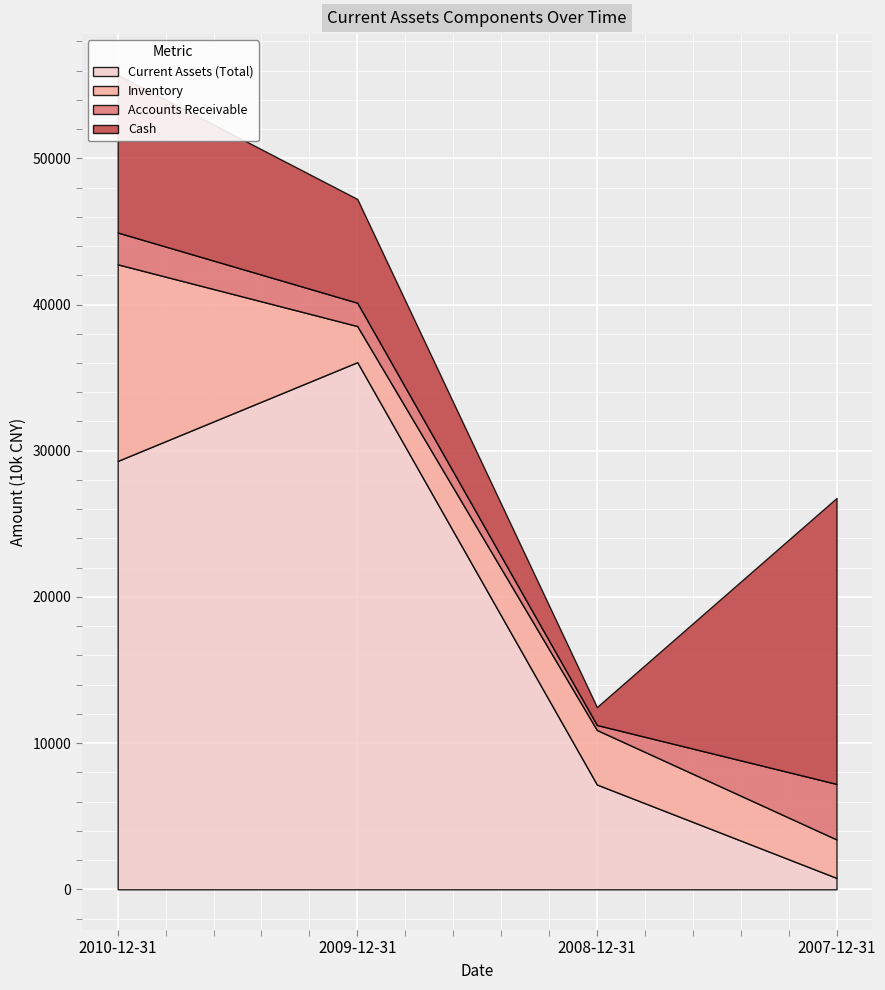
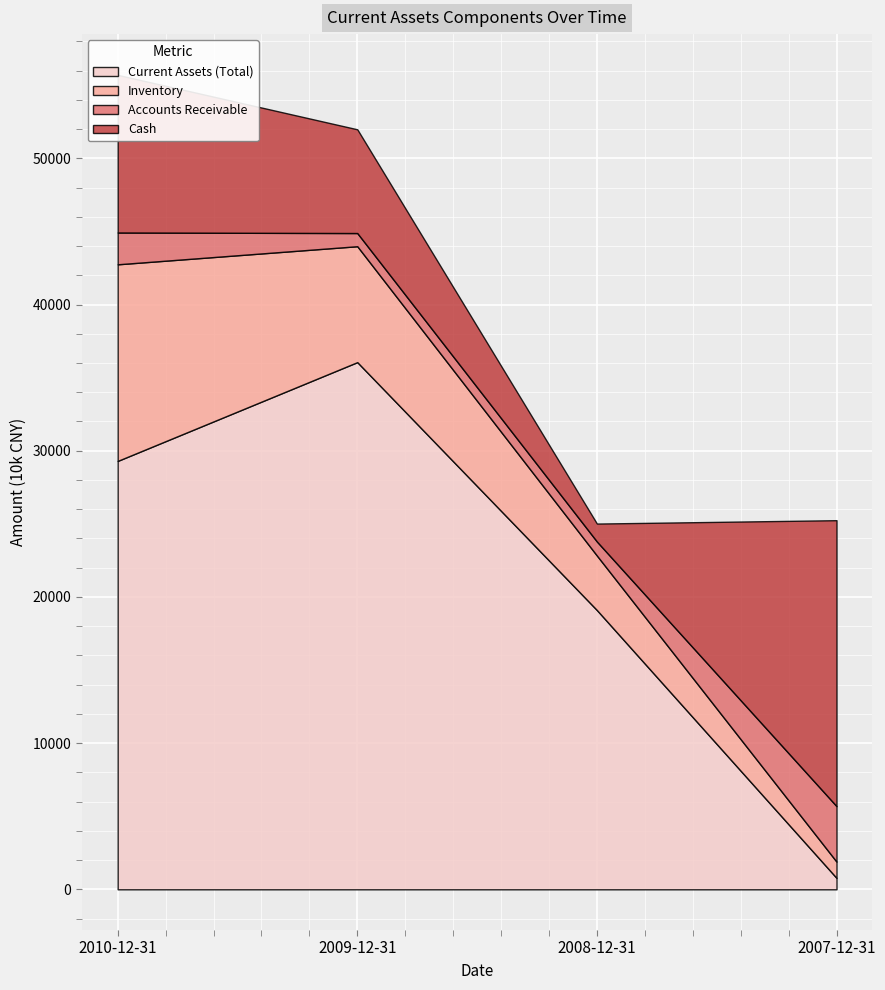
  {
    "Current Assets (Total)": {
      "2010-12-31": 29300,
      "2009-12-31": 36100,
-     "2008-12-31": 7200,
+     "2008-12-31": 19100,
      "2007-12-31": 800
    },
    "Inventory": {
      "2010-12-31": 13400,
-     "2009-12-31": 2500,
+     "2009-12-31": 7900,
      "2008-12-31": 3700,
-     "2007-12-31": 2600
+     "2007-12-31": 1100
    },
    "Accounts Receivable": {
      "2010-12-31": 2200,
-     "2009-12-31": 1600,
-     "2008-12-31": 300,
+     "2009-12-31": 900,
+     "2008-12-31": 1000,
      "2007-12-31": 3800
    },
    "Cash": {
      "2009-12-31": 7100,
      "2008-12-31": 1200,
      "2007-12-31": 19600
    }
  }
